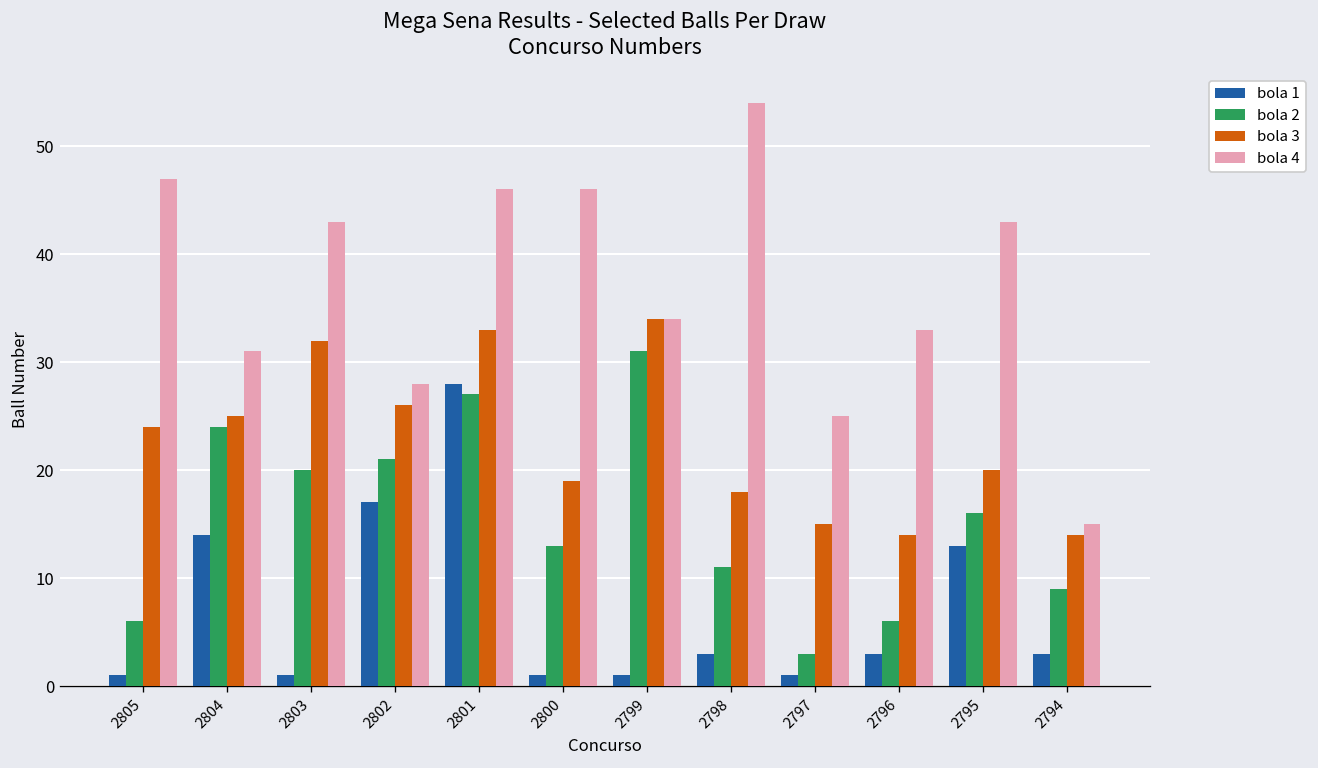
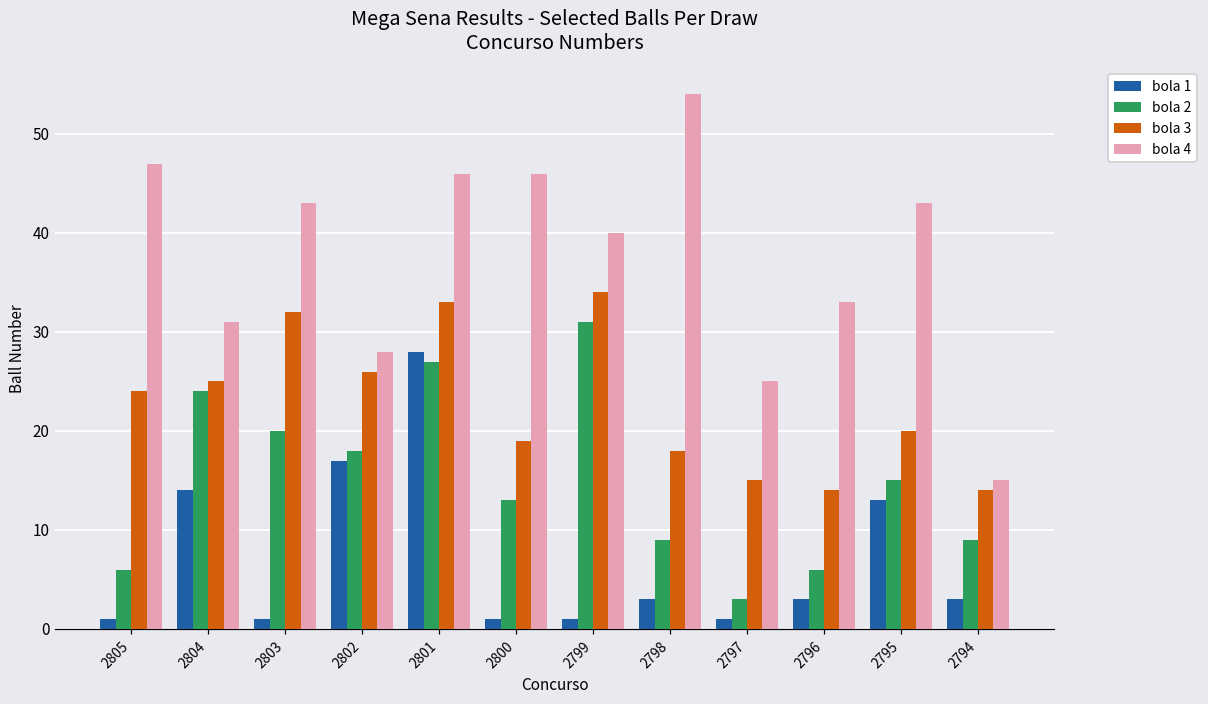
  {
    "bola 1": {
      "2805": 1,
      "2804": 14,
      "2803": 1,
      "2802": 17,
      "2801": 28,
      "2800": 1,
      "2799": 1,
      "2798": 3,
      "2797": 1,
      "2796": 3,
      "2795": 13,
      "2794": 3
    },
    "bola 2": {
      "2805": 6,
      "2804": 24,
      "2803": 20,
-     "2802": 21,
+     "2802": 18,
      "2801": 27,
      "2800": 13,
      "2799": 31,
-     "2798": 11,
+     "2798": 9,
      "2797": 3,
      "2796": 6,
-     "2795": 16,
+     "2795": 15,
      "2794": 9
    },
    "bola 3": {
      "2805": 24,
      "2804": 25,
      "2803": 32,
      "2802": 26,
      "2801": 33,
      "2800": 19,
      "2799": 34,
      "2798": 18,
      "2797": 15,
      "2796": 14,
      "2795": 20,
      "2794": 14
    },
    "bola 4": {
      "2805": 47,
      "2804": 31,
      "2803": 43,
      "2802": 28,
      "2801": 46,
      "2800": 46,
-     "2799": 34,
+     "2799": 40,
      "2798": 54,
      "2797": 25,
      "2796": 33,
      "2795": 43,
      "2794": 15
    }
  }
